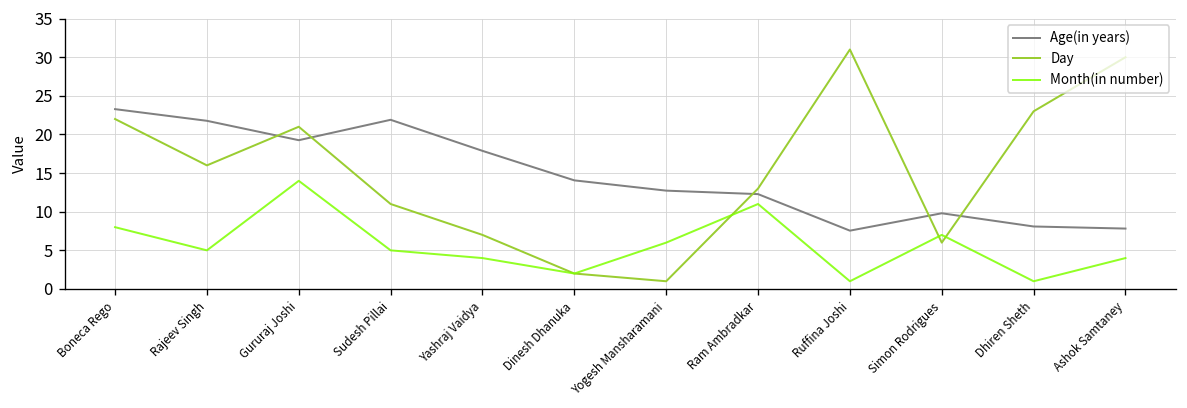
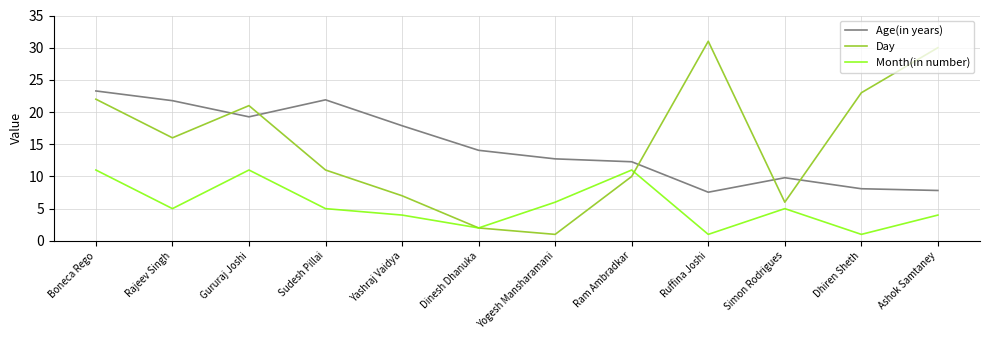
  {
    "Age(in years)": {
      "Boneca Rego": 23,
      "Rajeev Singh": 22,
      "Gururaj Joshi": 19,
      "Sudesh Pillai": 22,
      "Yashraj Vaidya": 18,
      "Dinesh Dhanuka": 14,
      "Yogesh Mansharamani": 13,
      "Ram Ambradkar": 12,
      "Ruffina Joshi": 8,
      "Simon Rodrigues": 10,
      "Dhiren Sheth": 8,
      "Ashok Samtaney": 8
    },
    "Day": {
      "Boneca Rego": 22,
      "Rajeev Singh": 16,
      "Gururaj Joshi": 21,
      "Sudesh Pillai": 11,
      "Yashraj Vaidya": 7,
      "Yogesh Mansharamani": 1,
-     "Ram Ambradkar": 13,
+     "Ram Ambradkar": 10,
      "Ruffina Joshi": 31,
      "Simon Rodrigues": 6,
      "Dhiren Sheth": 23
    },
    "Month(in number)": {
-     "Boneca Rego": 8,
+     "Boneca Rego": 11,
      "Rajeev Singh": 5,
-     "Gururaj Joshi": 14,
+     "Gururaj Joshi": 11,
      "Sudesh Pillai": 5,
      "Yashraj Vaidya": 4,
      "Yogesh Mansharamani": 6,
      "Ram Ambradkar": 11,
      "Ruffina Joshi": 1,
-     "Simon Rodrigues": 7,
+     "Simon Rodrigues": 5,
      "Dhiren Sheth": 1,
      "Ashok Samtaney": 4
    }
  }
